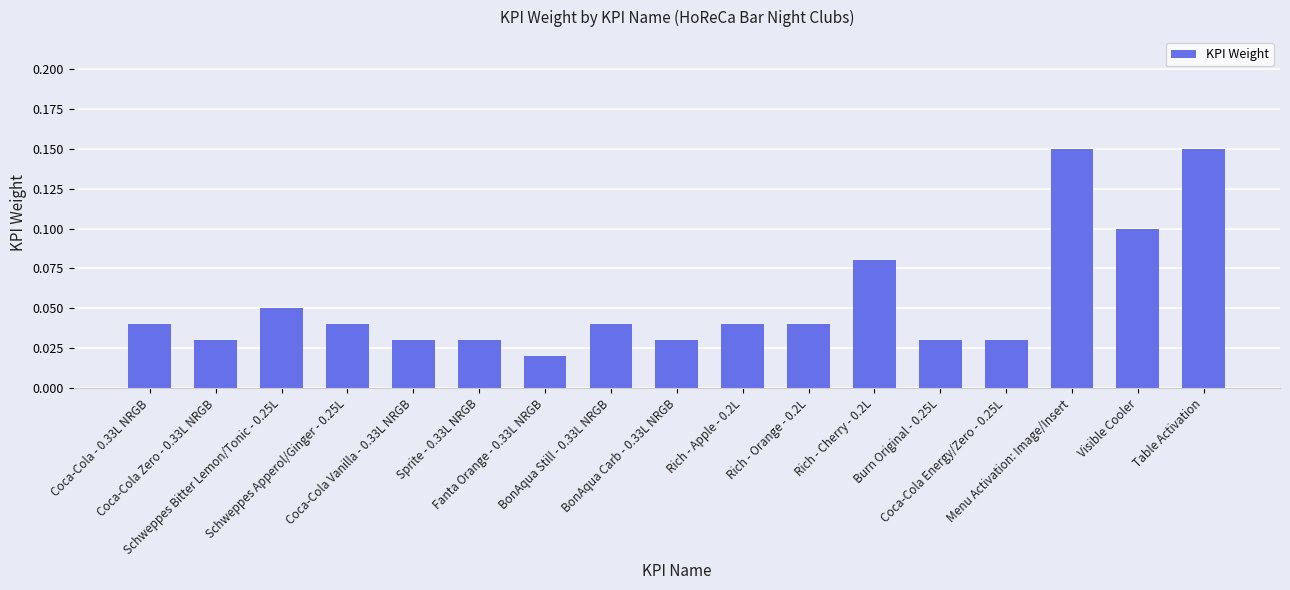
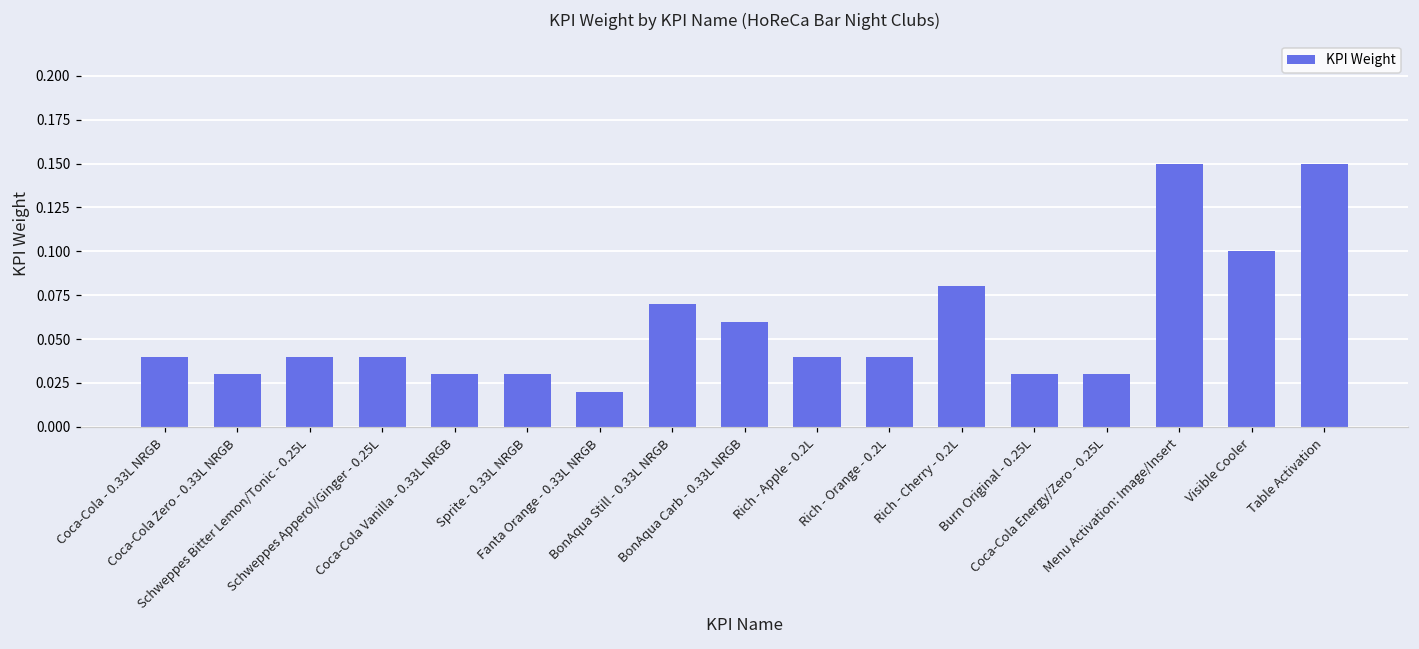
  {
    "Coca-Cola - 0.33L NRGB": 0.04,
    "Coca-Cola Zero - 0.33L NRGB": 0.03,
-   "Schweppes Bitter Lemon/Tonic - 0.25L": 0.05,
+   "Schweppes Bitter Lemon/Tonic - 0.25L": 0.04,
    "Schweppes Apperol/Ginger - 0.25L": 0.04,
    "Coca-Cola Vanilla - 0.33L NRGB": 0.03,
    "Sprite - 0.33L NRGB": 0.03,
    "Fanta Orange - 0.33L NRGB": 0.02,
-   "BonAqua Still - 0.33L NRGB": 0.04,
-   "BonAqua Carb - 0.33L NRGB": 0.03,
+   "BonAqua Still - 0.33L NRGB": 0.07,
+   "BonAqua Carb - 0.33L NRGB": 0.06,
    "Rich - Apple - 0.2L": 0.04,
    "Rich - Orange - 0.2L": 0.04,
    "Rich - Cherry - 0.2L": 0.08,
    "Burn Original - 0.25L": 0.03,
    "Coca-Cola Energy/Zero - 0.25L": 0.03,
    "Menu Activation: Image/Insert": 0.15,
    "Visible Cooler": 0.10,
    "Table Activation": 0.15
  }
